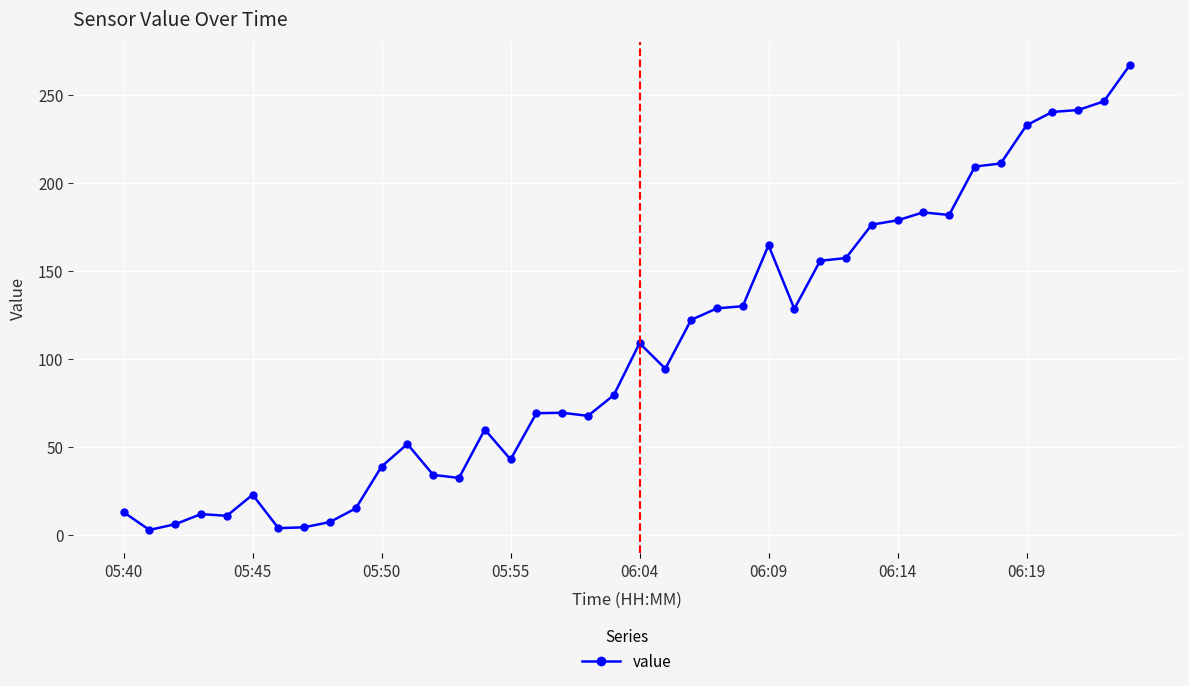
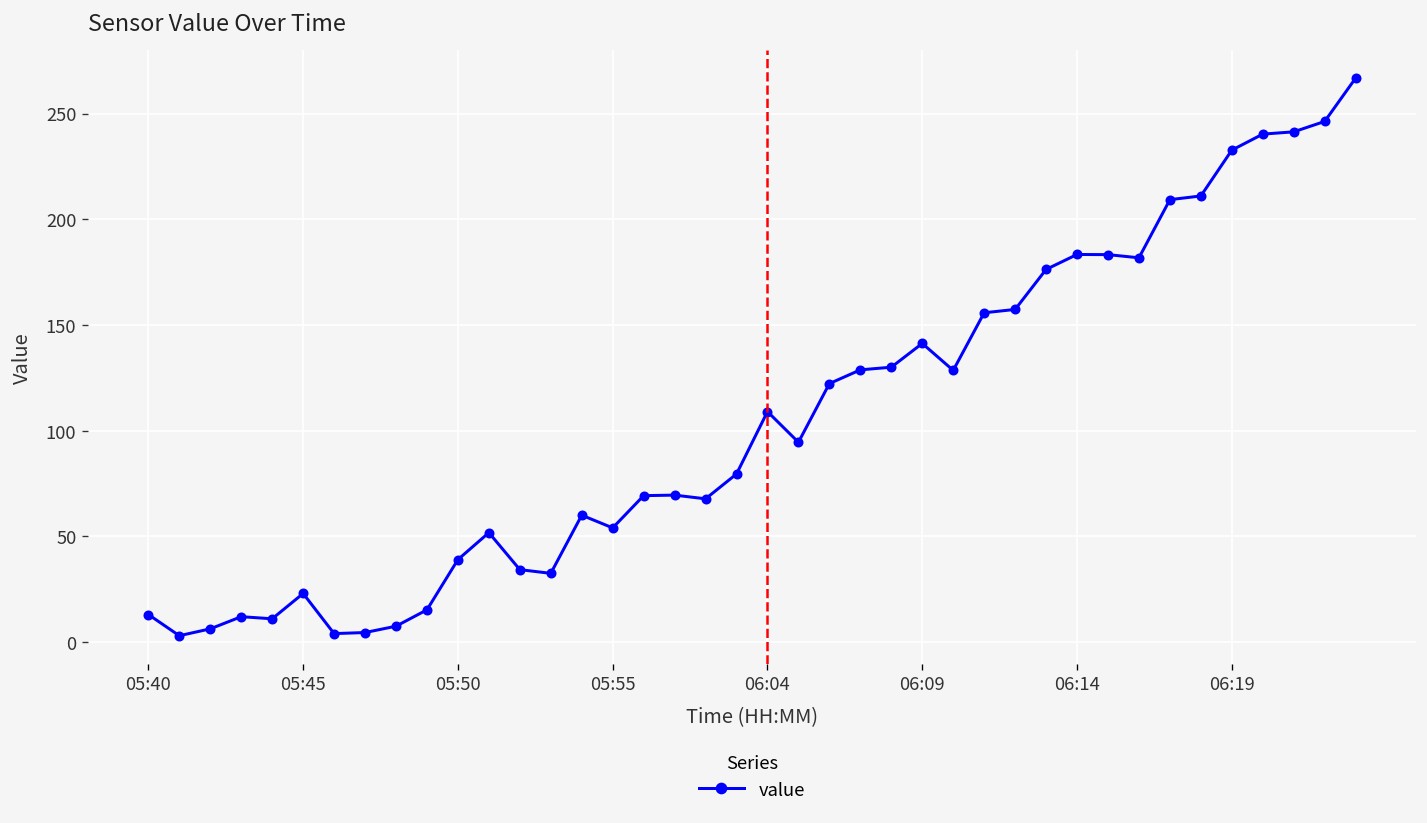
  {
    "05:40": 13,
    "05:45": 23,
    "05:50": 39,
-   "05:55": 43,
+   "05:55": 54,
    "06:04": 109,
-   "06:09": 165,
-   "06:14": 179,
+   "06:09": 141,
+   "06:14": 183,
    "06:19": 233
  }
